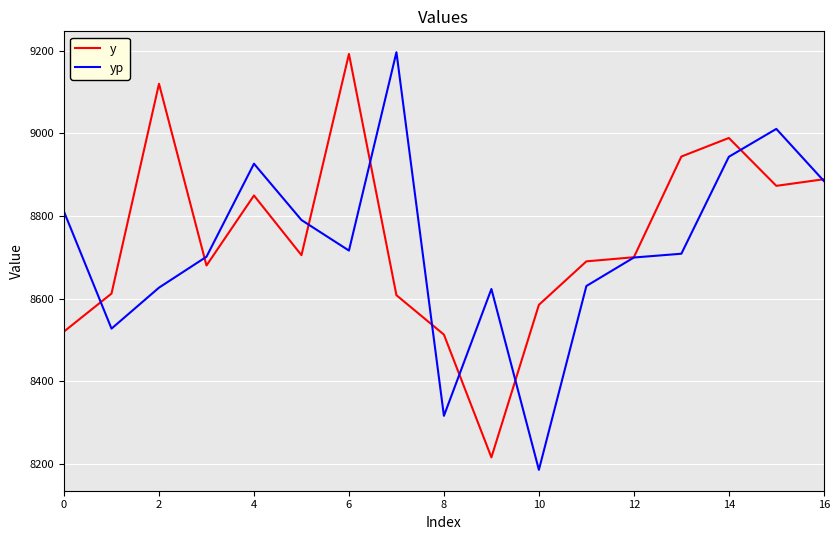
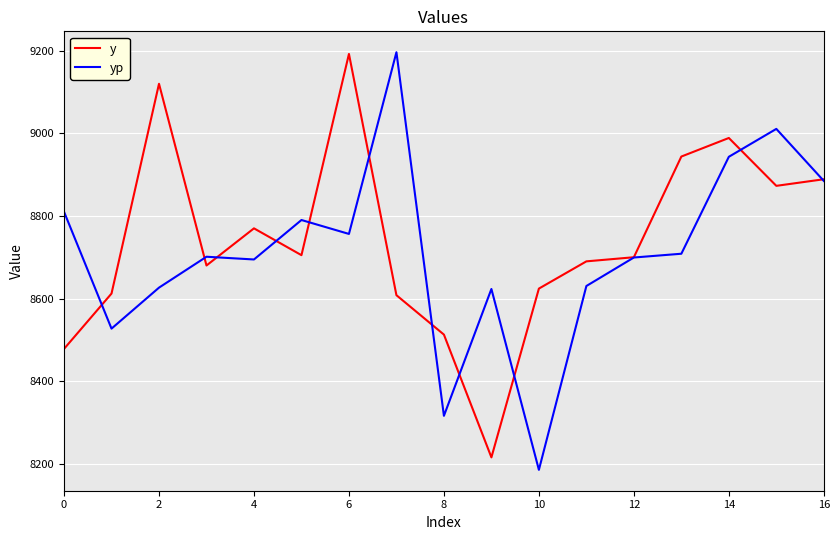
  {
    "y": {
-     "0": 8520,
+     "0": 8480,
      "2": 9120,
-     "4": 8850,
+     "4": 8770,
      "6": 9190,
      "8": 8510,
-     "10": 8580,
+     "10": 8620,
      "14": 8990
    },
    "yp": {
      "0": 8810,
      "2": 8630,
-     "4": 8930,
-     "6": 8720,
+     "4": 8690,
+     "6": 8760,
      "8": 8320,
      "10": 8180,
      "14": 8940
    }
  }
